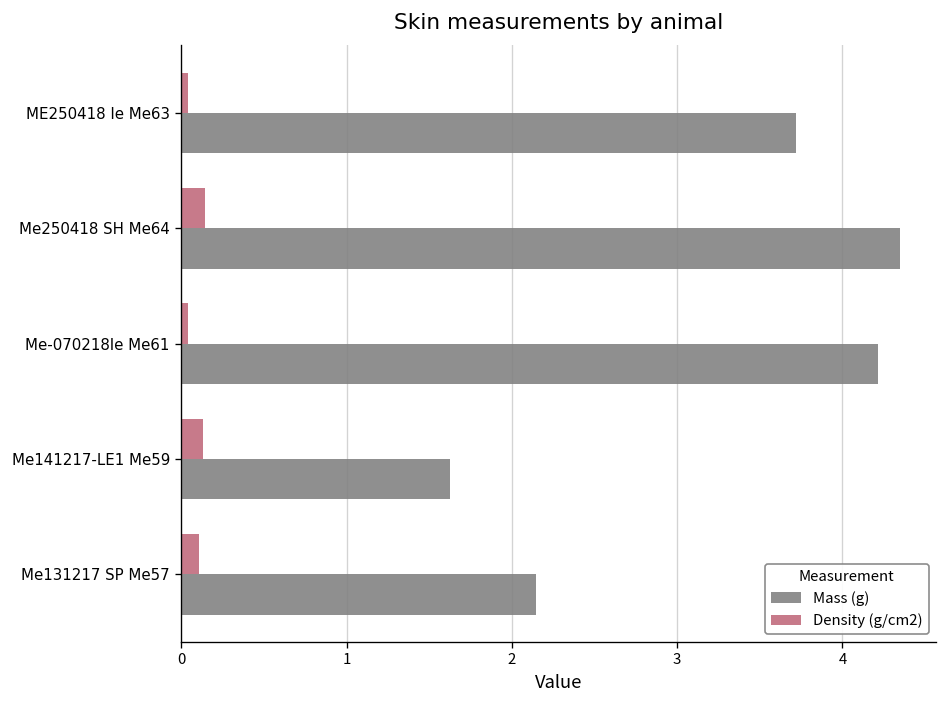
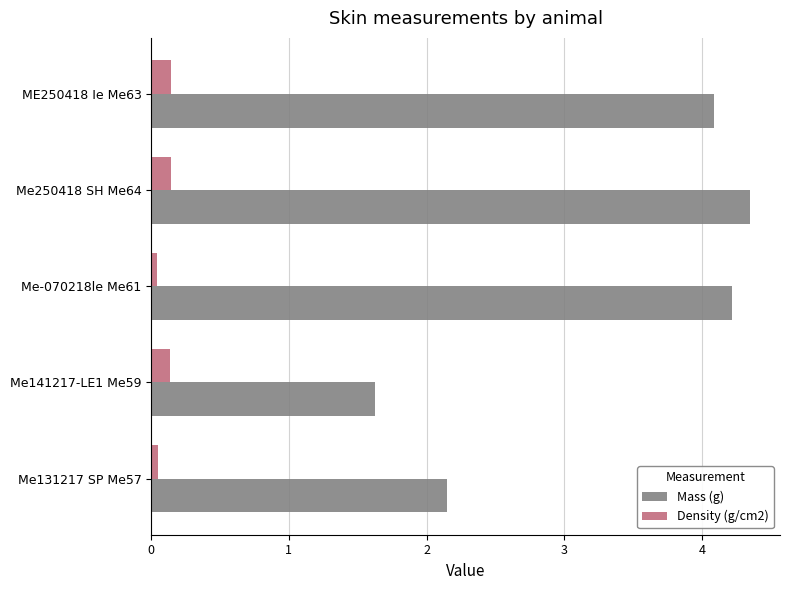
  {
    "Mass (g)": {
-     "ME250418 Ie Me63": 3.72,
+     "ME250418 Ie Me63": 4.09,
      "Me250418 SH Me64": 4.35,
      "Me-070218le Me61": 4.22,
      "Me141217-LE1 Me59": 1.63,
      "Me131217 SP Me57": 2.15
    },
    "Density (g/cm2)": {
-     "ME250418 Ie Me63": 0.04,
+     "ME250418 Ie Me63": 0.14,
      "Me250418 SH Me64": 0.14,
      "Me-070218le Me61": 0.04,
      "Me141217-LE1 Me59": 0.13,
-     "Me131217 SP Me57": 0.10
+     "Me131217 SP Me57": 0.05
    }
  }
